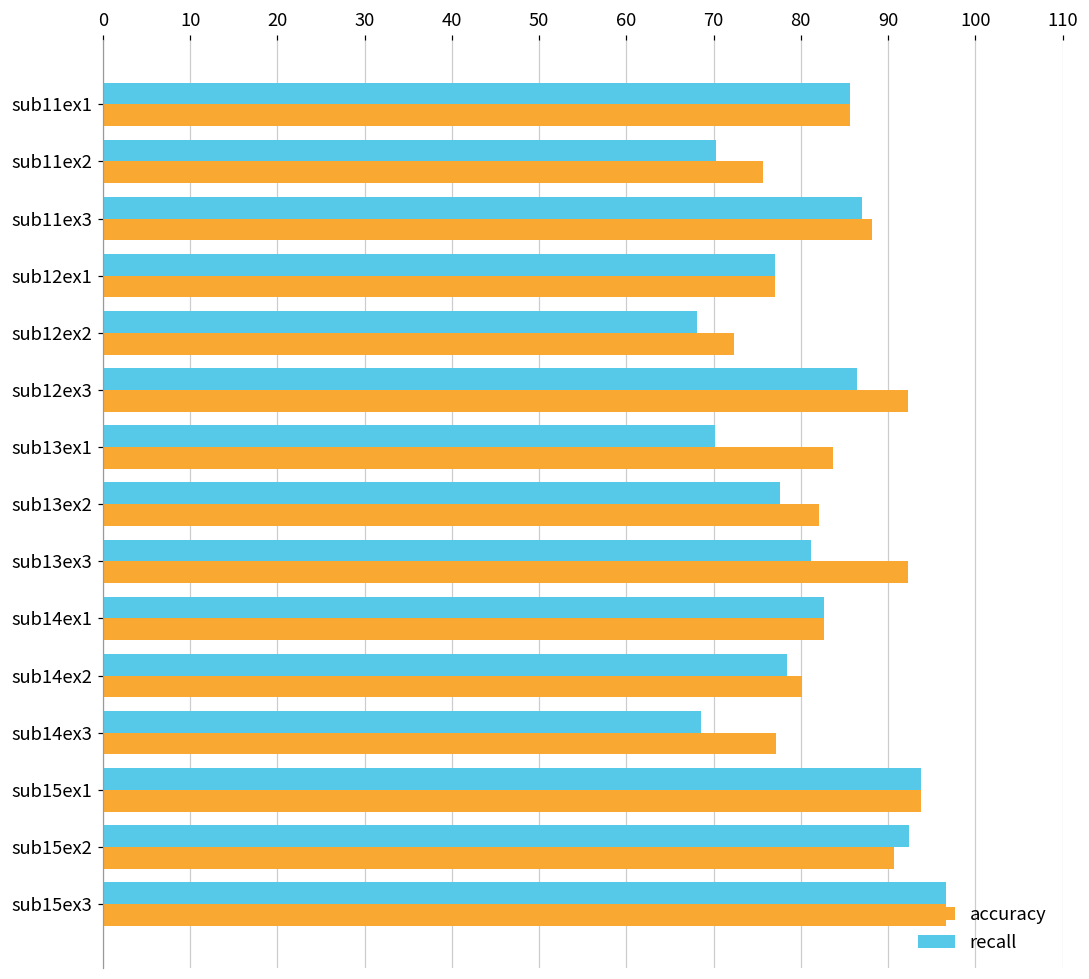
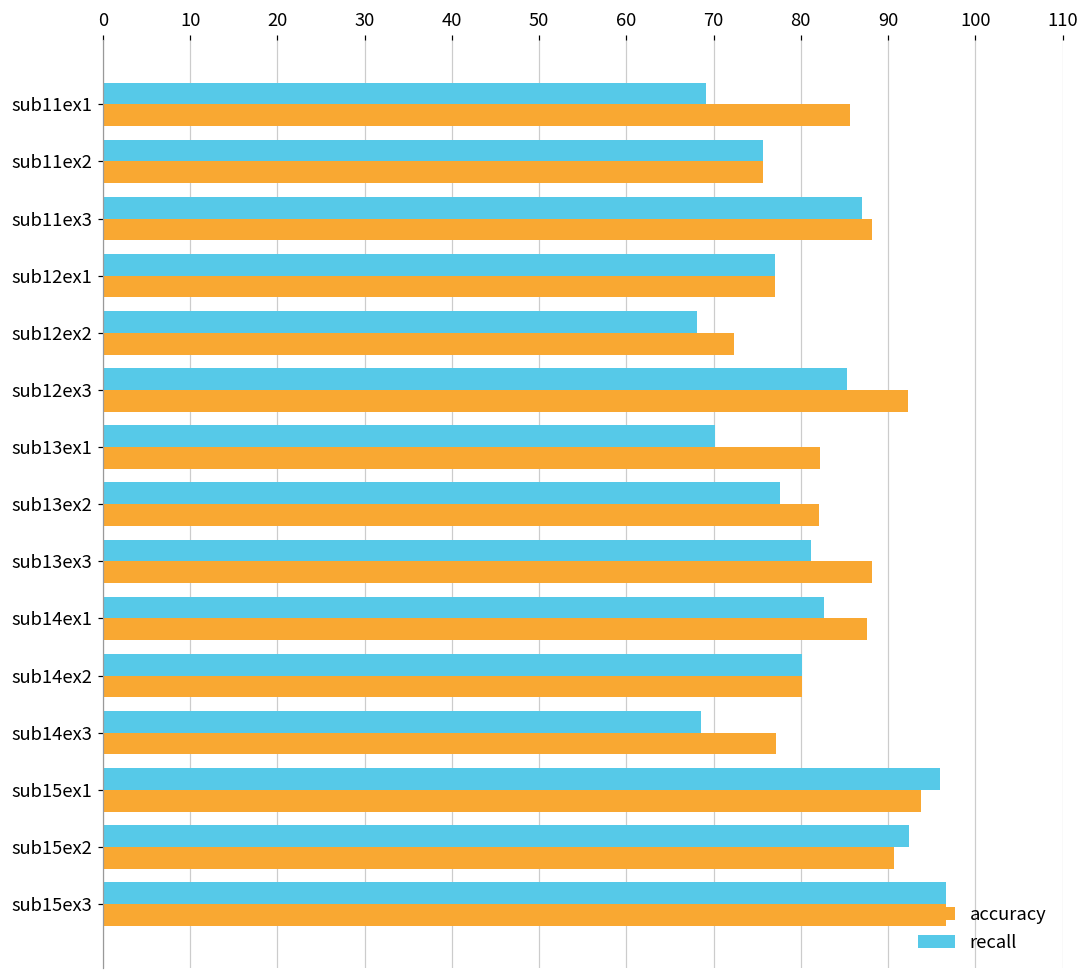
  {
    "accuracy": {
      "sub11ex1": 86,
      "sub11ex2": 76,
      "sub11ex3": 88,
      "sub12ex1": 77,
      "sub12ex2": 72,
      "sub12ex3": 92,
-     "sub13ex1": 84,
+     "sub13ex1": 82,
      "sub13ex2": 82,
-     "sub13ex3": 92,
-     "sub14ex1": 83,
+     "sub13ex3": 88,
+     "sub14ex1": 88,
      "sub14ex2": 80,
      "sub14ex3": 77,
      "sub15ex1": 94,
      "sub15ex2": 91,
      "sub15ex3": 97
    },
    "recall": {
-     "sub11ex1": 86,
-     "sub11ex2": 70,
+     "sub11ex1": 69,
+     "sub11ex2": 76,
      "sub11ex3": 87,
      "sub12ex1": 77,
      "sub12ex2": 68,
-     "sub12ex3": 86,
+     "sub12ex3": 85,
      "sub13ex1": 70,
      "sub13ex2": 78,
      "sub13ex3": 81,
      "sub14ex1": 83,
-     "sub14ex2": 78,
+     "sub14ex2": 80,
      "sub14ex3": 69,
-     "sub15ex1": 94,
+     "sub15ex1": 96,
      "sub15ex2": 92,
      "sub15ex3": 97
    }
  }
